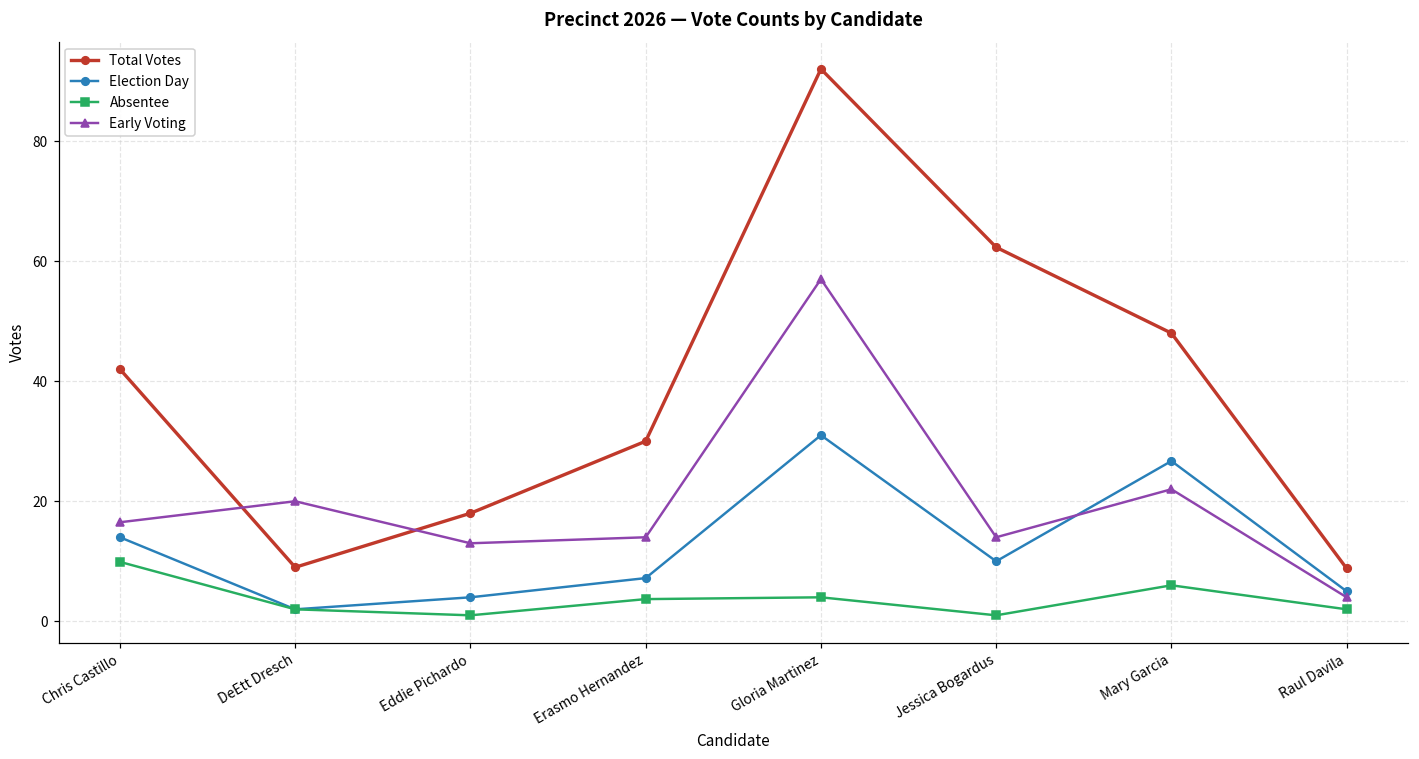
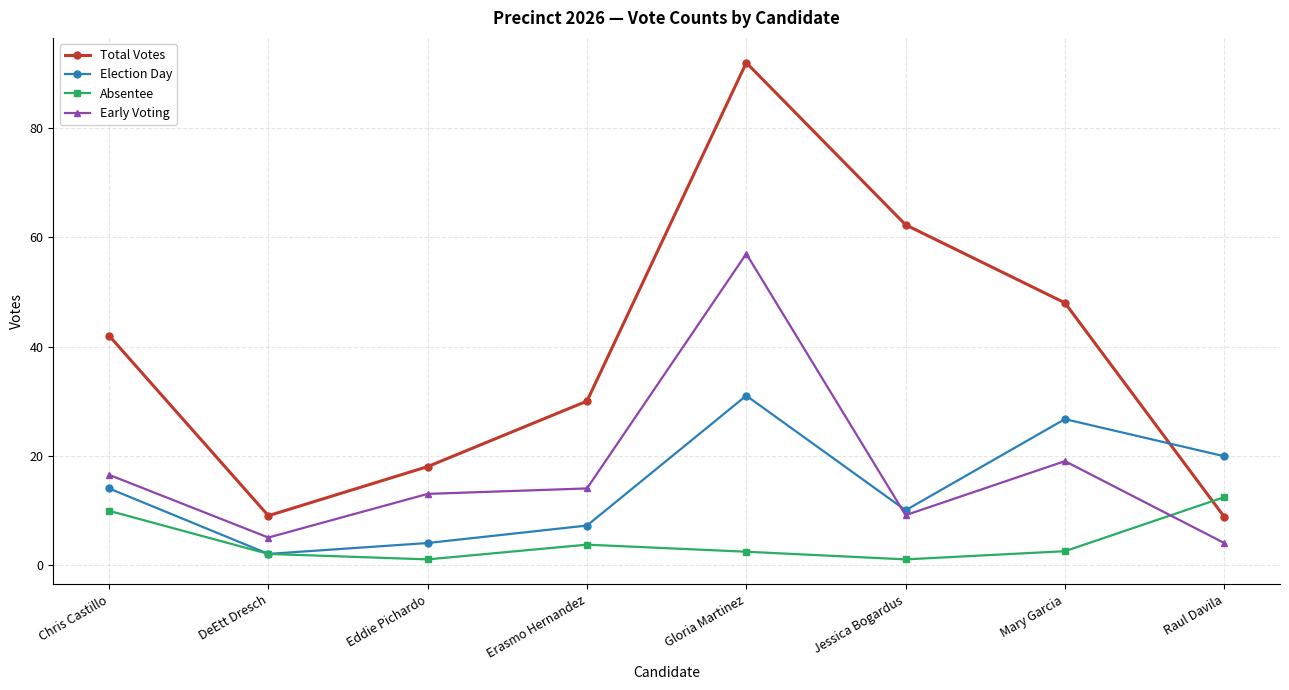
  {
    "Total Votes": {
      "Chris Castillo": 42,
      "DeEtt Dresch": 9,
      "Eddie Pichardo": 18,
      "Erasmo Hernandez": 30,
      "Gloria Martinez": 92,
      "Jessica Bogardus": 62,
      "Mary Garcia": 48,
      "Raul Davila": 9
    },
    "Election Day": {
      "Chris Castillo": 14,
      "Eddie Pichardo": 4,
      "Erasmo Hernandez": 7,
      "Gloria Martinez": 31,
      "Jessica Bogardus": 10,
      "Mary Garcia": 27,
-     "Raul Davila": 5
+     "Raul Davila": 20
    },
    "Absentee": {
      "Chris Castillo": 10,
      "Eddie Pichardo": 1,
      "Erasmo Hernandez": 4,
-     "Gloria Martinez": 4,
+     "Gloria Martinez": 2,
      "Jessica Bogardus": 1,
-     "Mary Garcia": 6,
-     "Raul Davila": 2
+     "Mary Garcia": 3,
+     "Raul Davila": 12
    },
    "Early Voting": {
      "Chris Castillo": 17,
-     "DeEtt Dresch": 20,
+     "DeEtt Dresch": 5,
      "Eddie Pichardo": 13,
      "Erasmo Hernandez": 14,
      "Gloria Martinez": 57,
-     "Jessica Bogardus": 14,
-     "Mary Garcia": 22,
+     "Jessica Bogardus": 9,
+     "Mary Garcia": 19,
      "Raul Davila": 4
    }
  }
